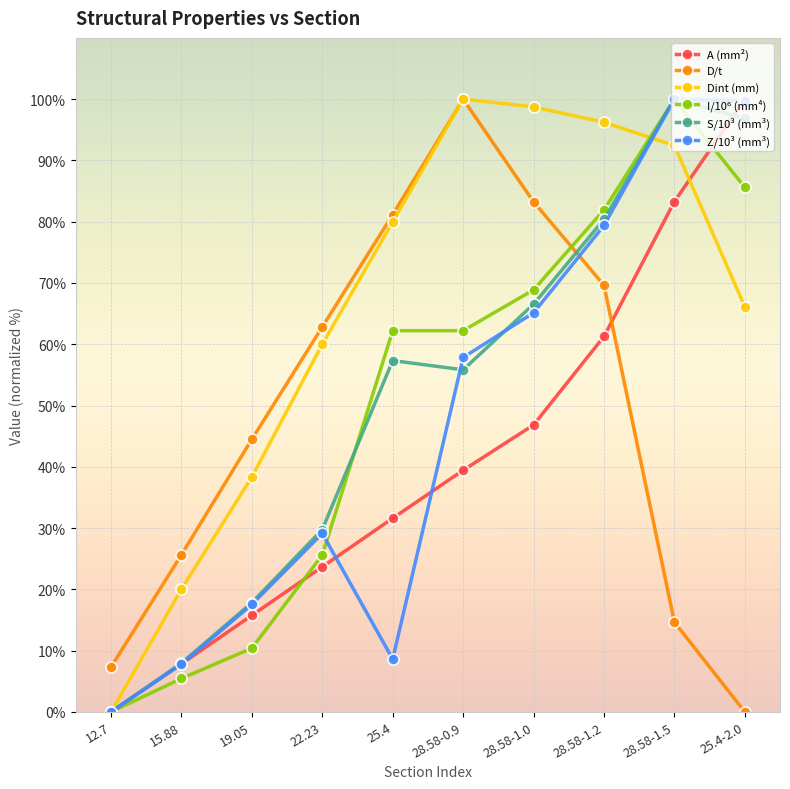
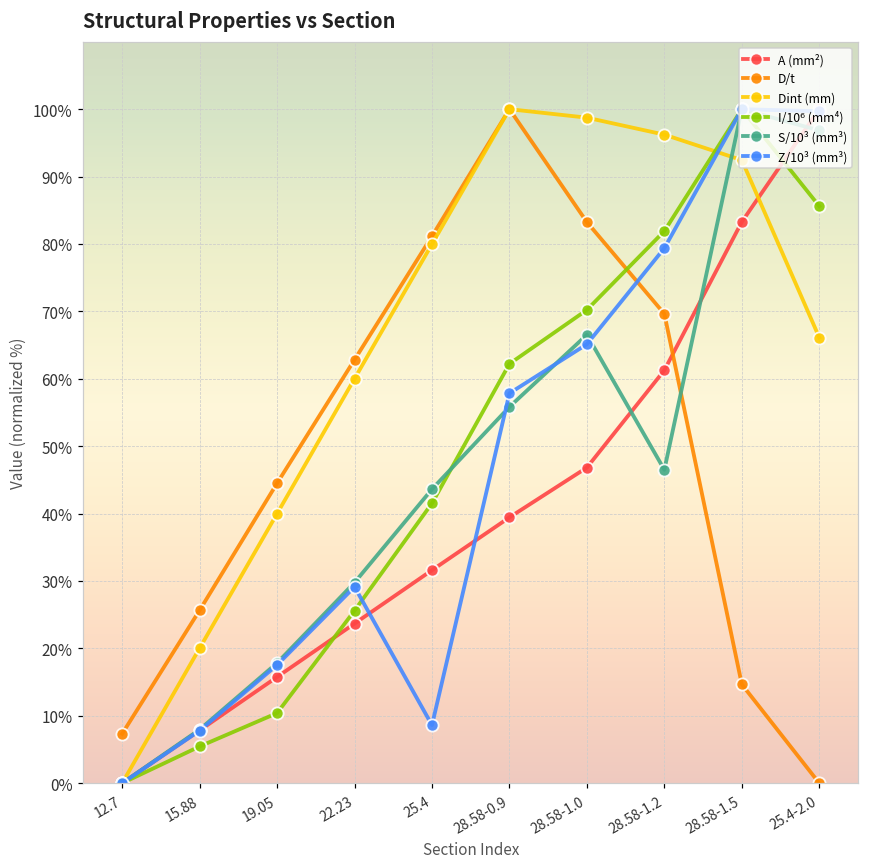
  {
    "A (mm²)": {
      "19.05": "16%",
      "22.23": "24%",
      "25.4": "32%",
      "28.58-0.9": "39%",
      "28.58-1.0": "47%",
      "28.58-1.2": "61%",
      "28.58-1.5": "83%"
    },
    "D/t": {
      "12.7": "7%",
      "15.88": "26%",
      "19.05": "45%",
      "22.23": "63%",
      "25.4": "81%",
      "28.58-1.0": "83%",
      "28.58-1.2": "70%",
      "28.58-1.5": "15%",
      "25.4-2.0": "0%"
    },
    "Dint (mm)": {
      "15.88": "20%",
-     "19.05": "38%",
+     "19.05": "40%",
      "22.23": "60%",
      "25.4": "80%",
      "28.58-1.0": "99%",
      "28.58-1.2": "96%",
      "25.4-2.0": "66%"
    },
    "I/10⁶ (mm⁴)": {
      "15.88": "5%",
      "19.05": "10%",
      "22.23": "26%",
-     "25.4": "62%",
+     "25.4": "42%",
      "28.58-0.9": "62%",
-     "28.58-1.0": "69%",
+     "28.58-1.0": "70%",
      "28.58-1.2": "82%",
      "25.4-2.0": "86%"
    },
    "S/10³ (mm³)": {
      "22.23": "30%",
-     "25.4": "57%",
+     "25.4": "44%",
      "28.58-0.9": "56%",
      "28.58-1.0": "67%",
-     "28.58-1.2": "80%"
+     "28.58-1.2": "47%"
    },
    "Z/10³ (mm³)": {
      "22.23": "29%",
      "25.4": "9%",
      "28.58-0.9": "58%",
      "28.58-1.0": "65%",
      "28.58-1.2": "79%"
    }
  }
